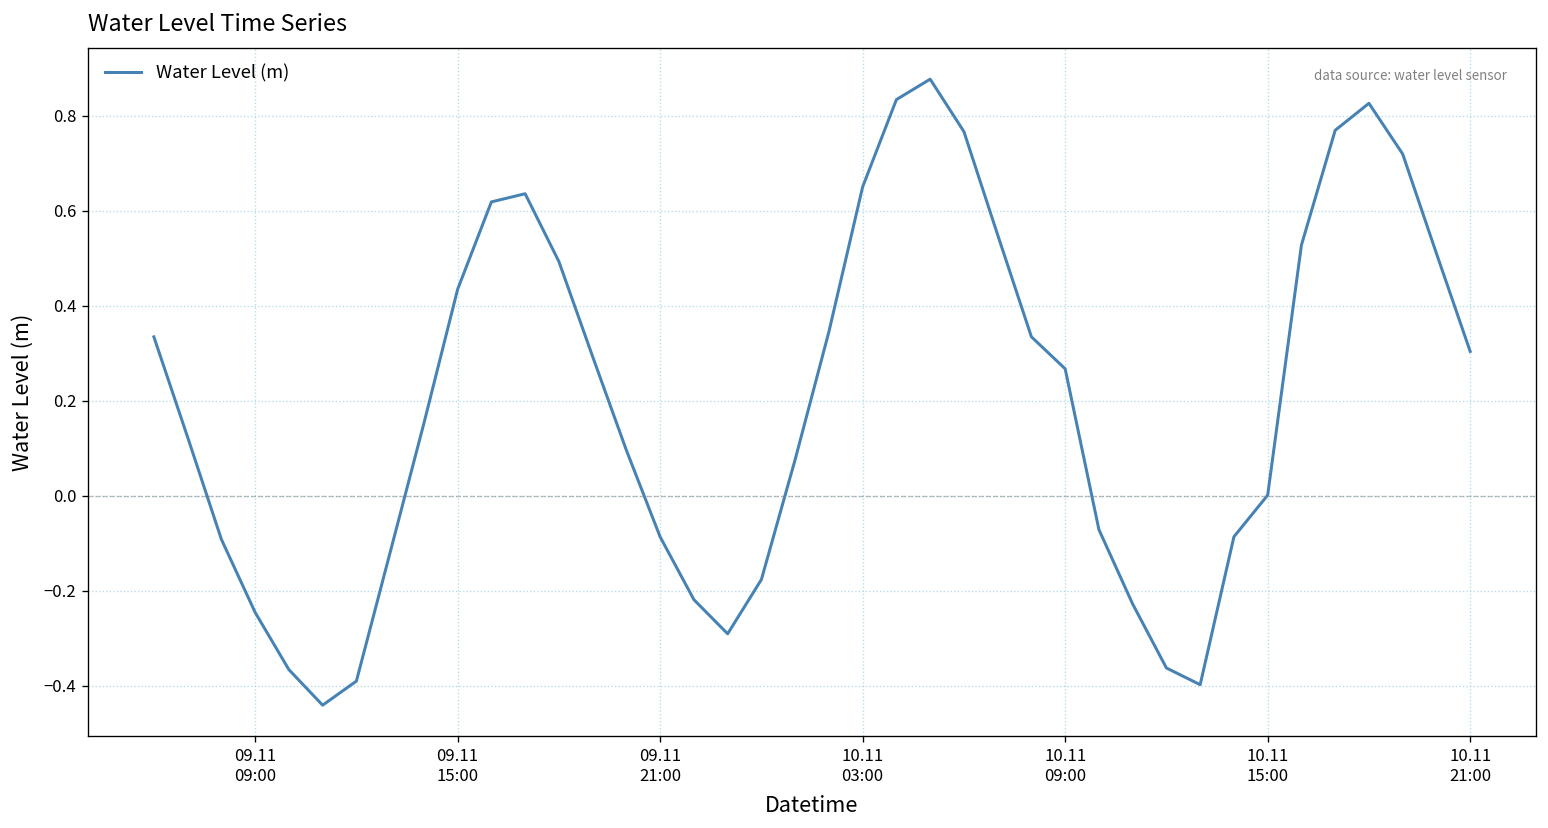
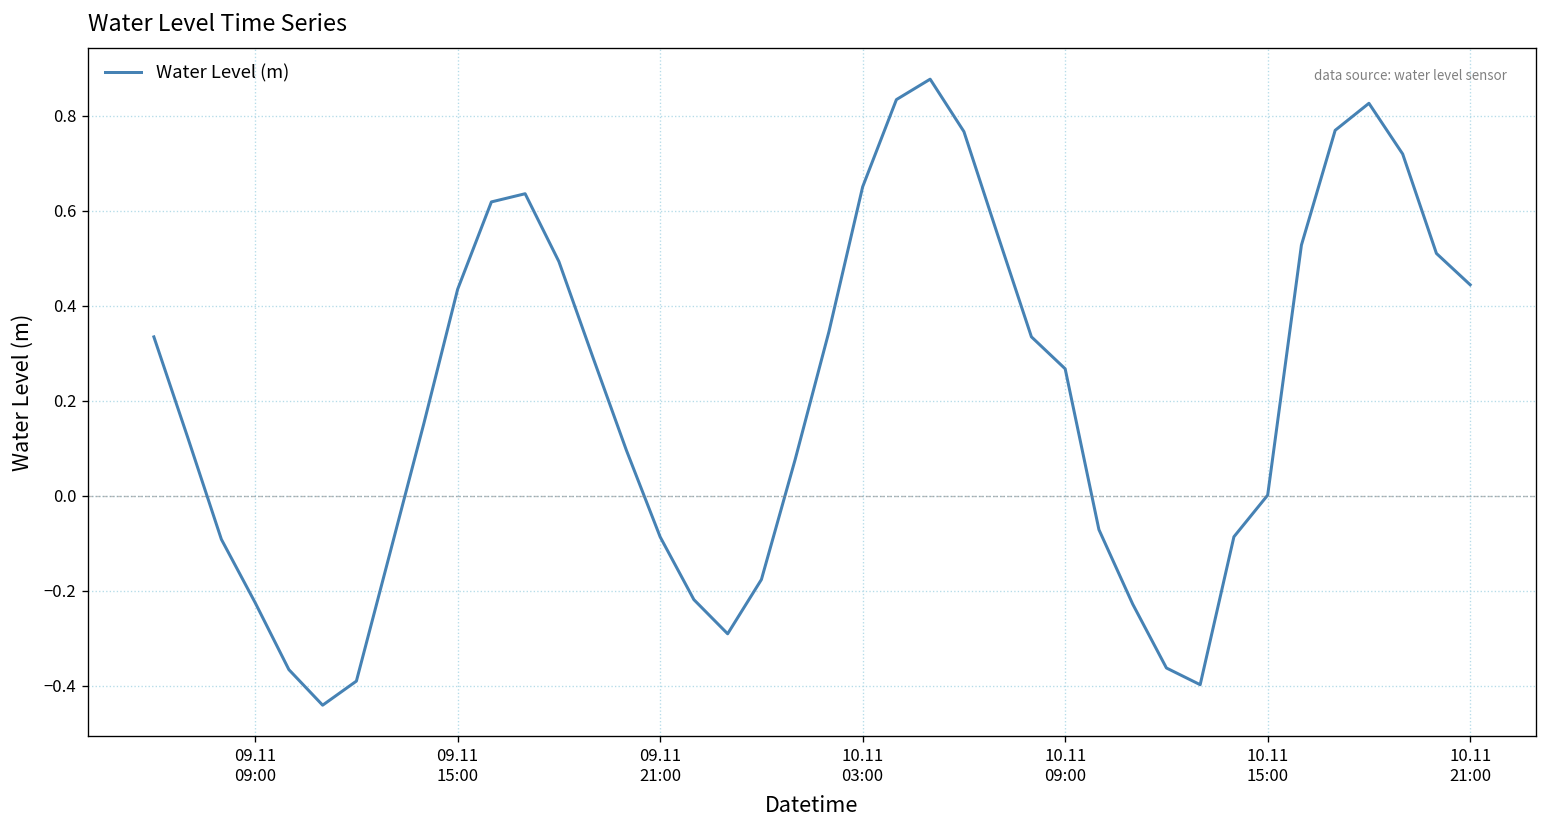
  {
-   "09.11 09:00": -0.25,
+   "09.11 09:00": -0.22,
    "09.11 15:00": 0.44,
    "09.11 21:00": -0.09,
    "10.11 03:00": 0.65,
    "10.11 09:00": 0.27,
    "10.11 15:00": 0.00,
-   "10.11 21:00": 0.30
+   "10.11 21:00": 0.44
  }
